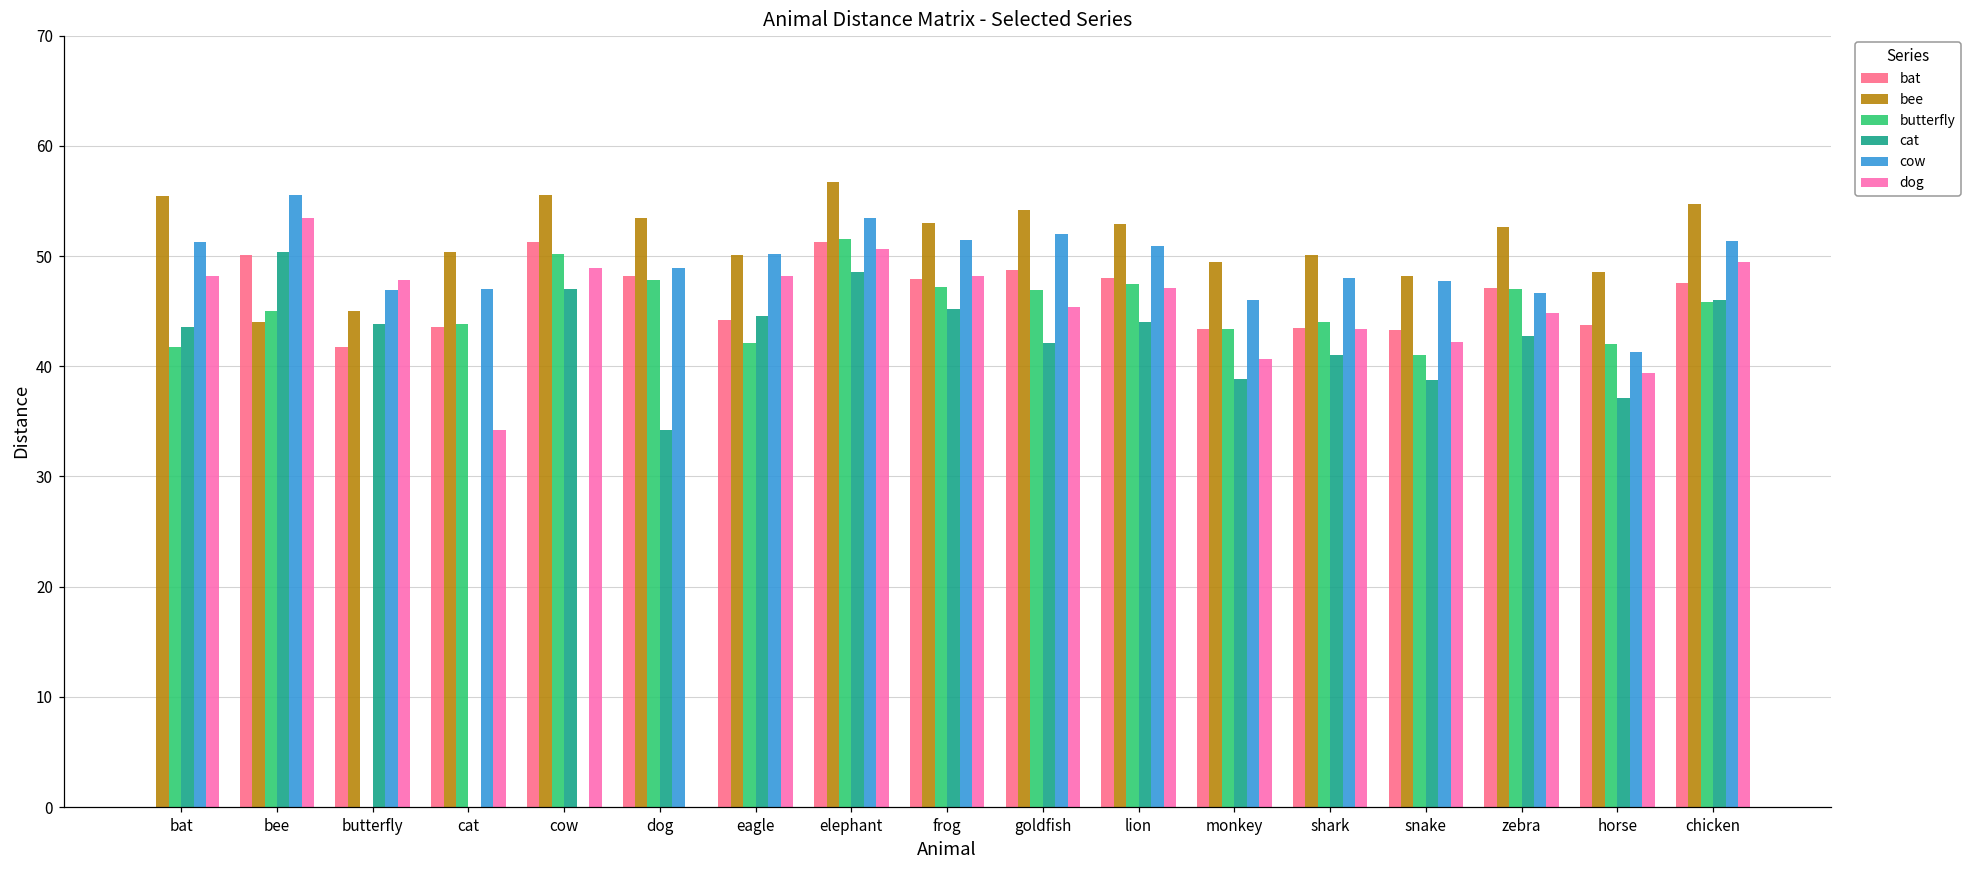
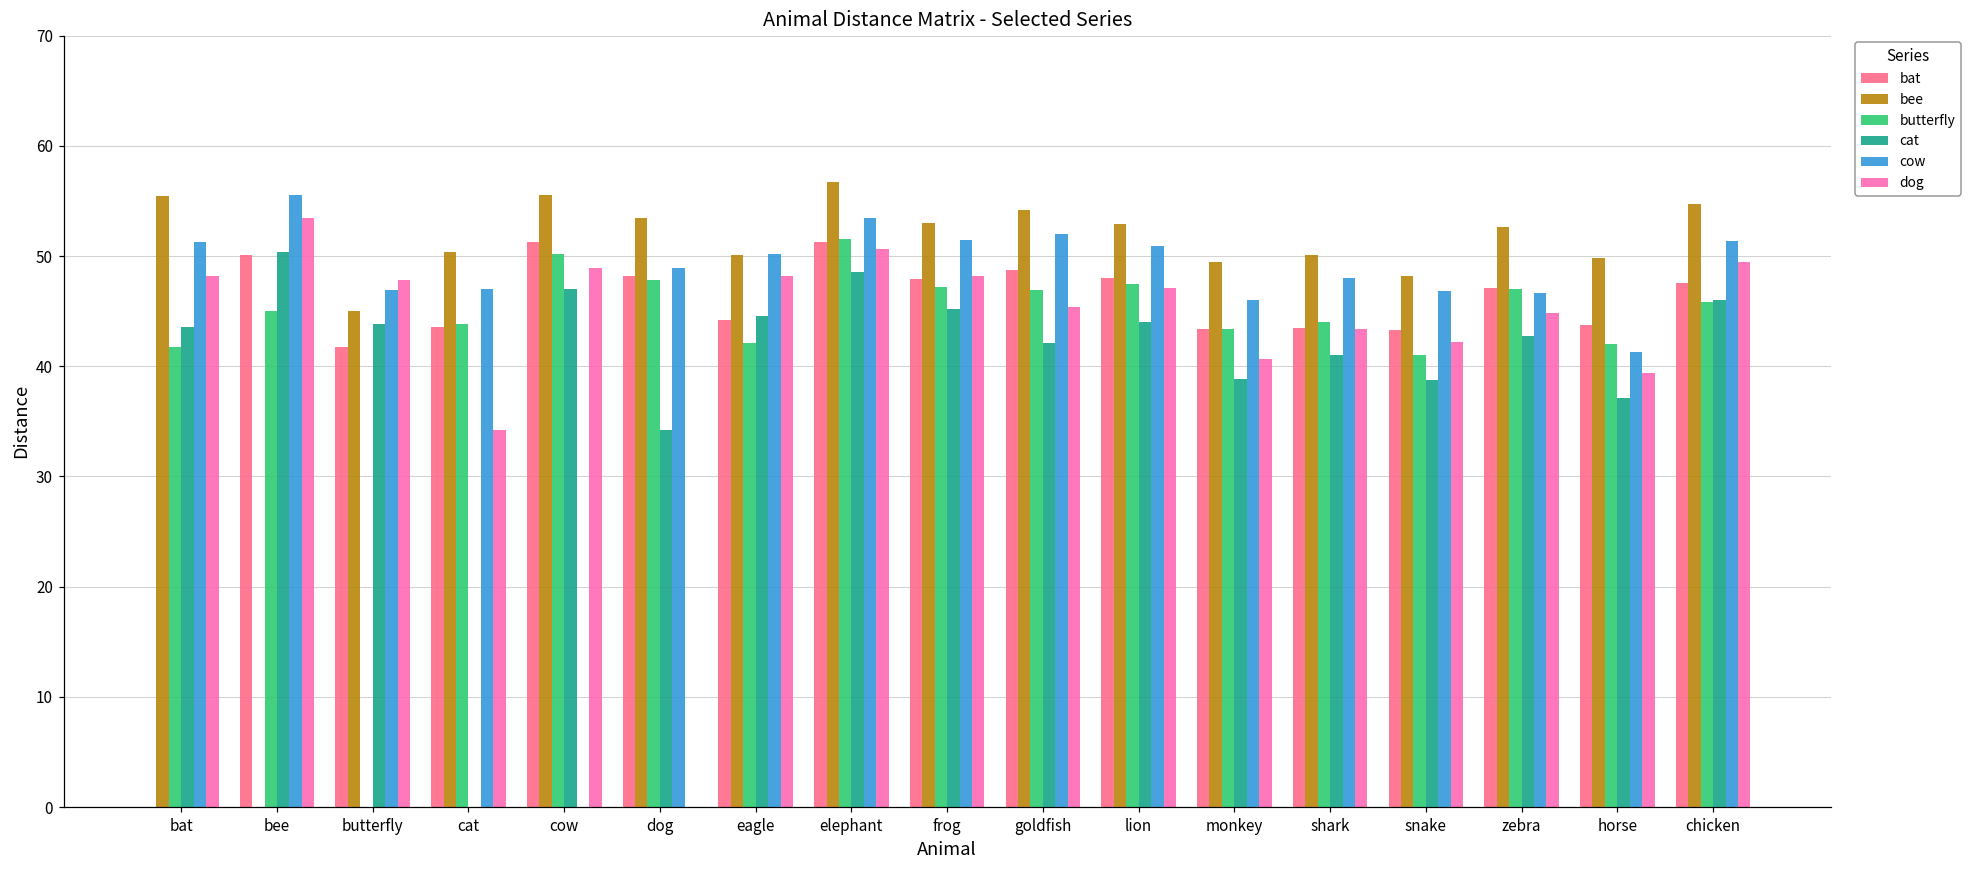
  {
    "bee": {
      "bat": 55.5,
-     "bee": 44,
+     "bee": 0,
      "butterfly": 45.0,
      "cat": 50.3,
      "cow": 55.6,
      "dog": 53.5,
      "eagle": 50.1,
      "elephant": 56.7,
      "frog": 53.0,
      "goldfish": 54.2,
      "lion": 52.9,
      "monkey": 49.4,
      "shark": 50.1,
      "snake": 48.1,
      "zebra": 52.6,
-     "horse": 48.6,
+     "horse": 49.9,
      "chicken": 54.7
    },
    "cow": {
      "bat": 51.2,
      "bee": 55.6,
      "butterfly": 46.9,
      "cat": 47.0,
      "cow": 0.0,
      "dog": 48.9,
      "eagle": 50.2,
      "elephant": 53.5,
      "frog": 51.5,
      "goldfish": 52.0,
      "lion": 50.9,
      "monkey": 46.0,
      "shark": 48.0,
-     "snake": 47.7,
+     "snake": 46.8,
      "zebra": 46.6,
      "horse": 41.3,
      "chicken": 51.4
    }
  }
